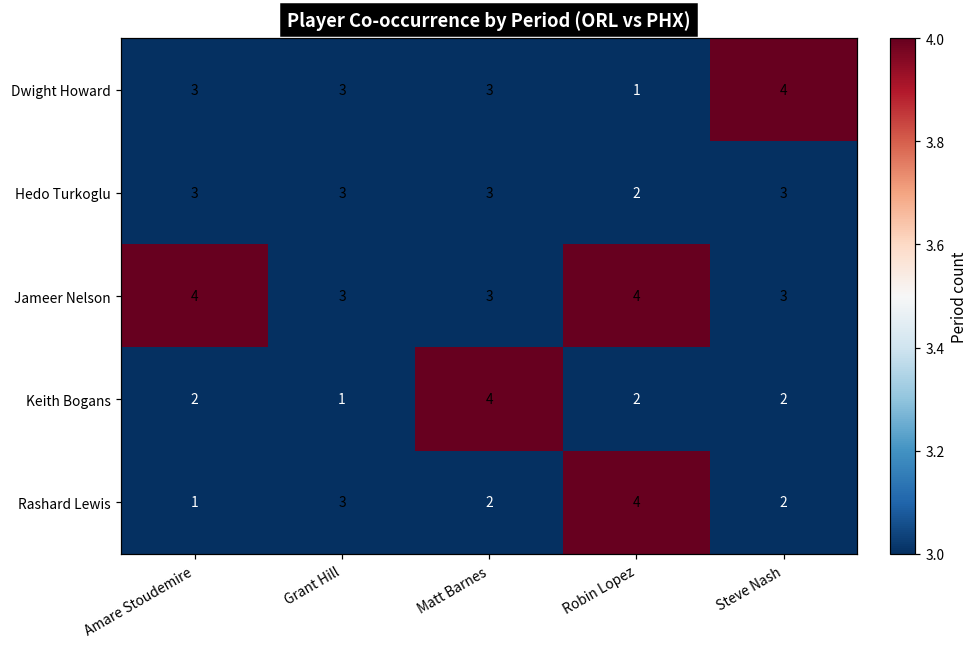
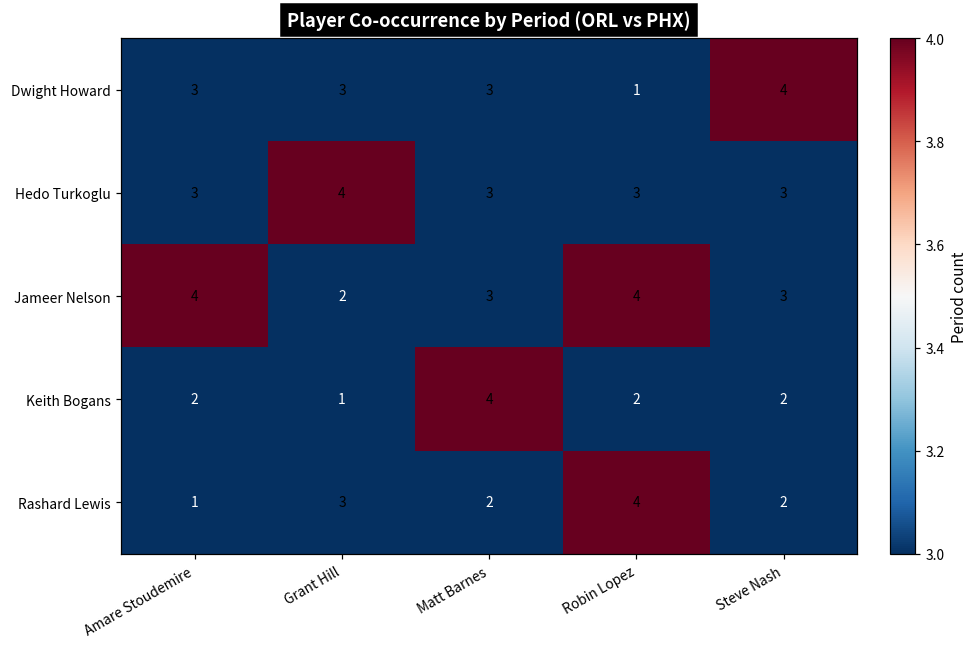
  {
    "Dwight Howard": {
      "Amare Stoudemire": 3,
      "Grant Hill": 3,
      "Matt Barnes": 3,
      "Robin Lopez": 1,
      "Steve Nash": 4
    },
    "Hedo Turkoglu": {
      "Amare Stoudemire": 3,
-     "Grant Hill": 3,
+     "Grant Hill": 4,
      "Matt Barnes": 3,
-     "Robin Lopez": 2,
+     "Robin Lopez": 3,
      "Steve Nash": 3
    },
    "Jameer Nelson": {
      "Amare Stoudemire": 4,
-     "Grant Hill": 3,
+     "Grant Hill": 2,
      "Matt Barnes": 3,
      "Robin Lopez": 4,
      "Steve Nash": 3
    },
    "Keith Bogans": {
      "Amare Stoudemire": 2,
      "Grant Hill": 1,
      "Matt Barnes": 4,
      "Robin Lopez": 2,
      "Steve Nash": 2
    },
    "Rashard Lewis": {
      "Amare Stoudemire": 1,
      "Grant Hill": 3,
      "Matt Barnes": 2,
      "Robin Lopez": 4,
      "Steve Nash": 2
    }
  }
